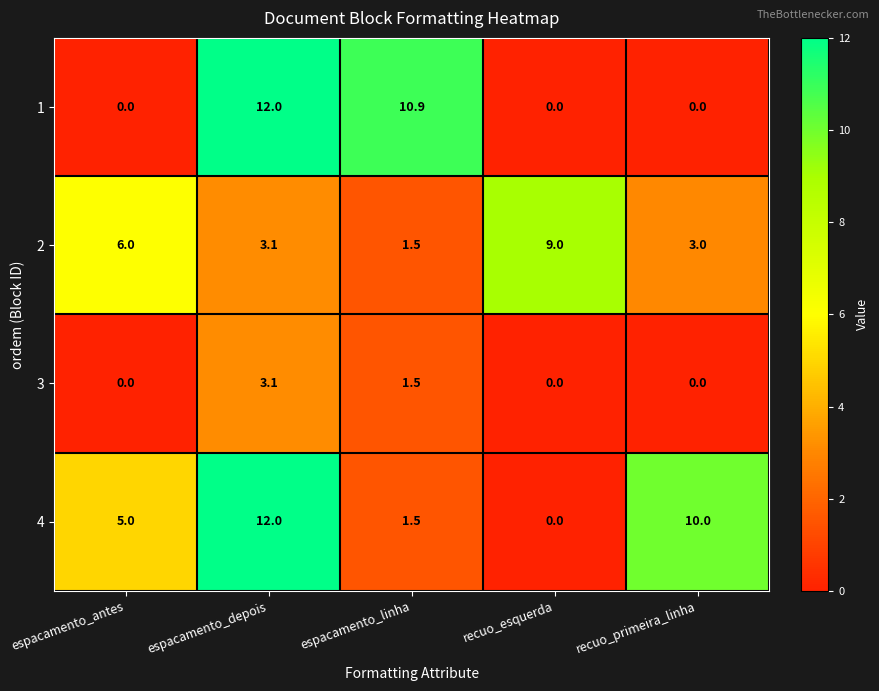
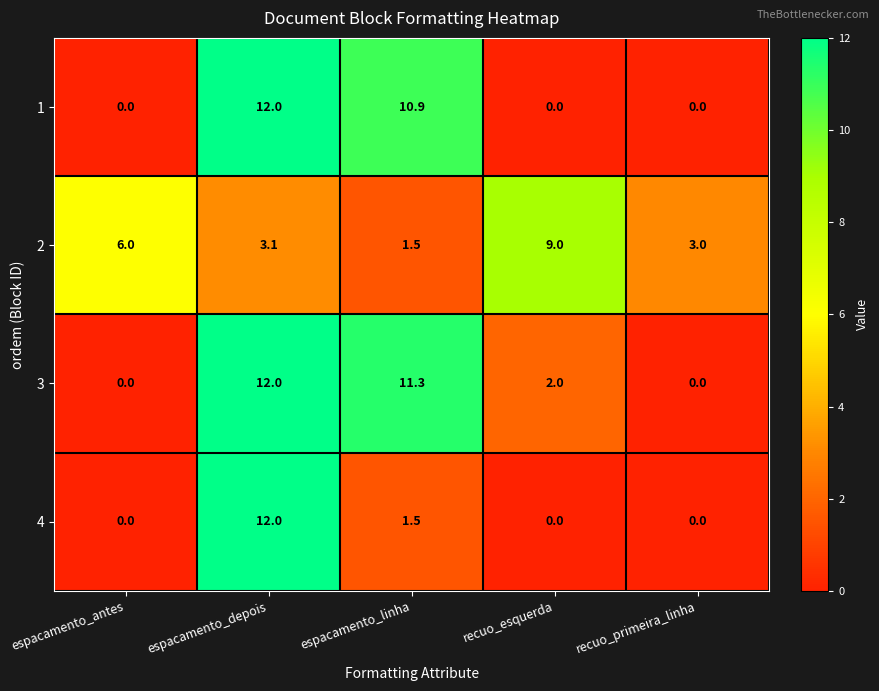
  {
    "1": {
      "espacamento_antes": 0.0,
      "espacamento_depois": 12.0,
      "espacamento_linha": 10.9,
      "recuo_esquerda": 0.0,
      "recuo_primeira_linha": 0.0
    },
    "2": {
      "espacamento_antes": 6.0,
      "espacamento_depois": 3.1,
      "espacamento_linha": 1.5,
      "recuo_esquerda": 9.0,
      "recuo_primeira_linha": 3.0
    },
    "3": {
      "espacamento_antes": 0.0,
-     "espacamento_depois": 3.1,
-     "espacamento_linha": 1.5,
-     "recuo_esquerda": 0.0,
+     "espacamento_depois": 12.0,
+     "espacamento_linha": 11.3,
+     "recuo_esquerda": 2.0,
      "recuo_primeira_linha": 0.0
    },
    "4": {
-     "espacamento_antes": 5.0,
+     "espacamento_antes": 0.0,
      "espacamento_depois": 12.0,
      "espacamento_linha": 1.5,
      "recuo_esquerda": 0.0,
-     "recuo_primeira_linha": 10.0
+     "recuo_primeira_linha": 0.0
    }
  }
